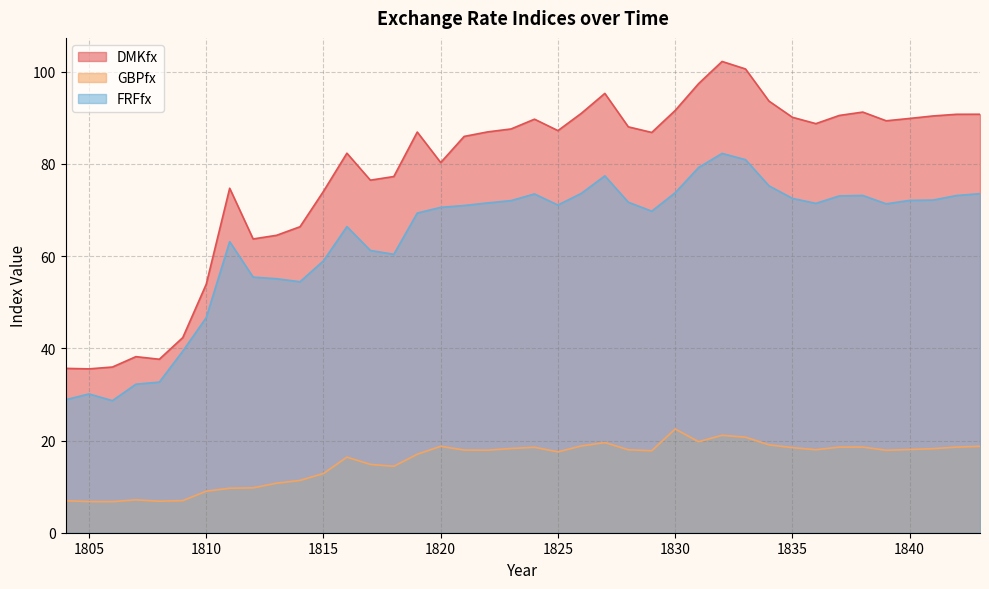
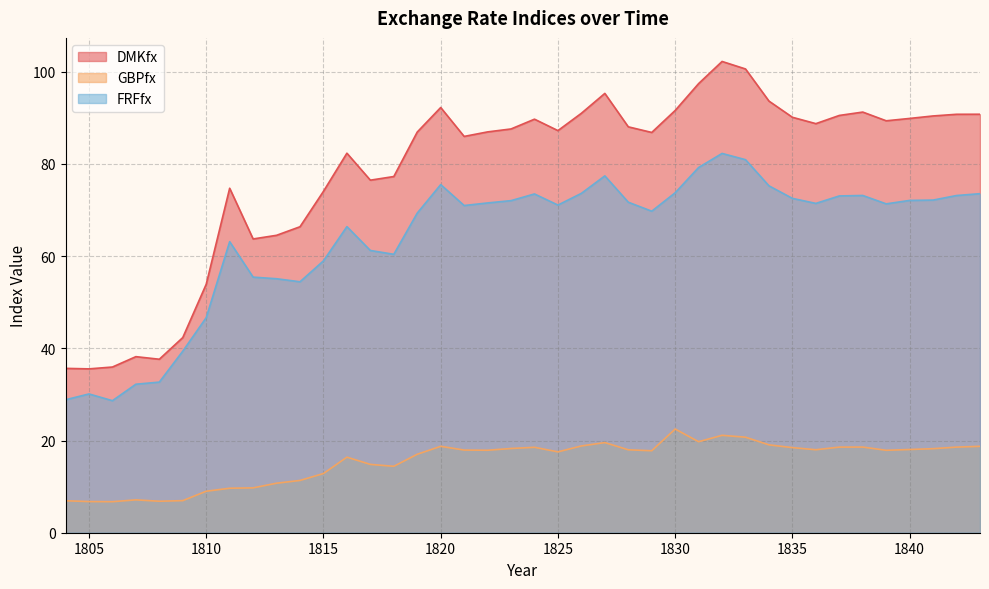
  {
    "DMKfx": {
      "1805": 36,
      "1810": 54,
      "1815": 74,
-     "1820": 80,
+     "1820": 92,
      "1825": 87,
      "1830": 92,
      "1835": 90,
      "1840": 90
    },
    "GBPfx": {
      "1805": 7,
      "1810": 9,
      "1815": 13,
      "1820": 19,
      "1825": 18,
      "1830": 22,
      "1835": 18,
      "1840": 18
    },
    "FRFfx": {
      "1805": 30,
      "1810": 47,
      "1815": 59,
-     "1820": 71,
+     "1820": 76,
      "1825": 71,
      "1830": 74,
      "1835": 73,
      "1840": 72
    }
  }
